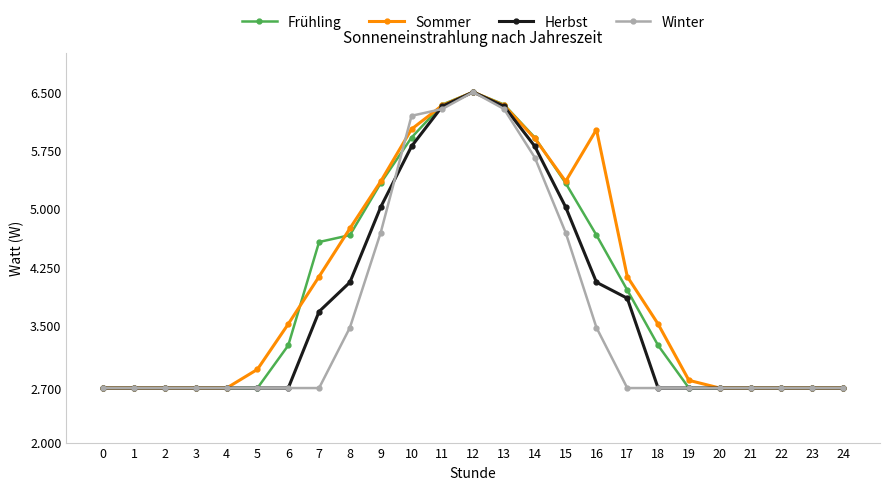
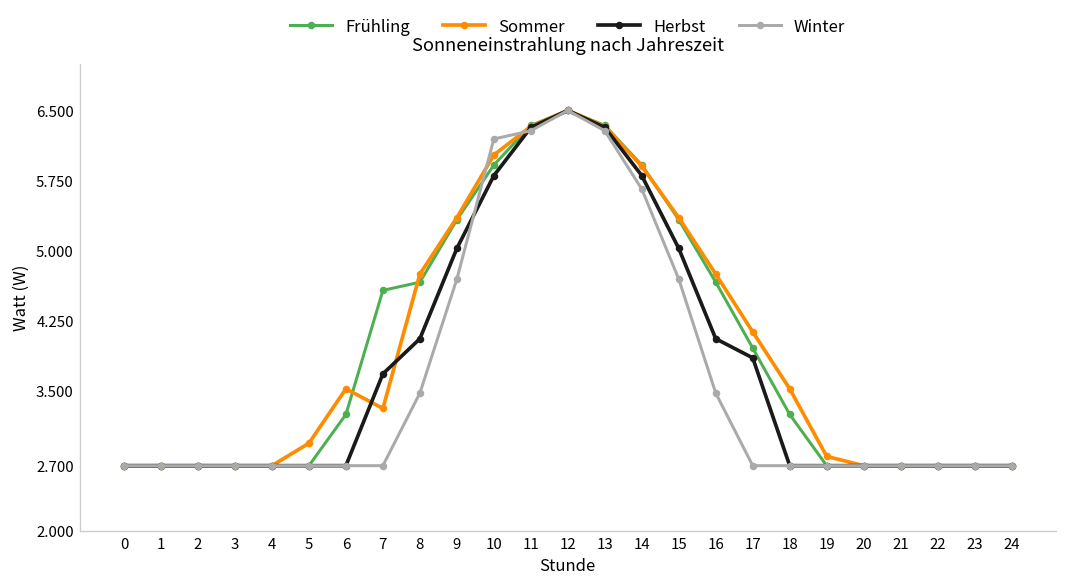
  {
    "Frühling": {
      "6": 3.2,
      "7": 4.6,
      "8": 4.7,
      "10": 5.9,
      "16": 4.7,
      "17": 4.0,
      "18": 3.2
    },
    "Sommer": {
      "5": 2.9,
      "6": 3.5,
-     "7": 4.1,
+     "7": 3.3,
      "8": 4.7,
      "10": 6.0,
-     "16": 6.0,
+     "16": 4.7,
      "17": 4.1,
      "18": 3.5,
      "19": 2.8
    },
    "Herbst": {
      "7": 3.7,
      "8": 4.1,
      "9": 5.0,
      "10": 5.8,
      "14": 5.8,
      "15": 5.0,
      "16": 4.1,
      "17": 3.9
    },
    "Winter": {
      "7": 2.7,
      "8": 3.5,
      "9": 4.7,
      "10": 6.2,
      "11": 6.3,
      "13": 6.3,
      "14": 5.7,
      "15": 4.7,
      "16": 3.5,
      "17": 2.7
    }
  }
